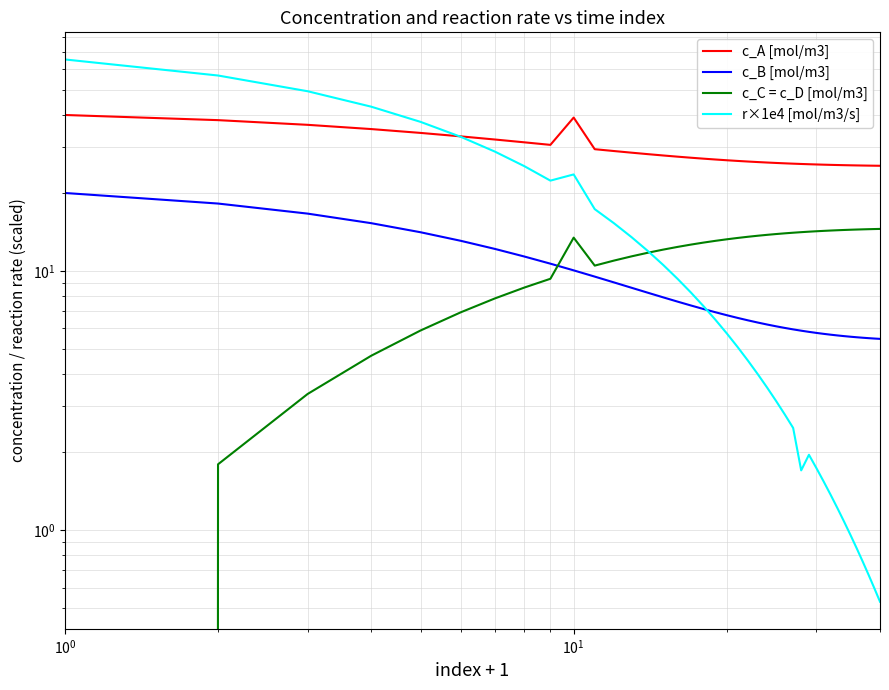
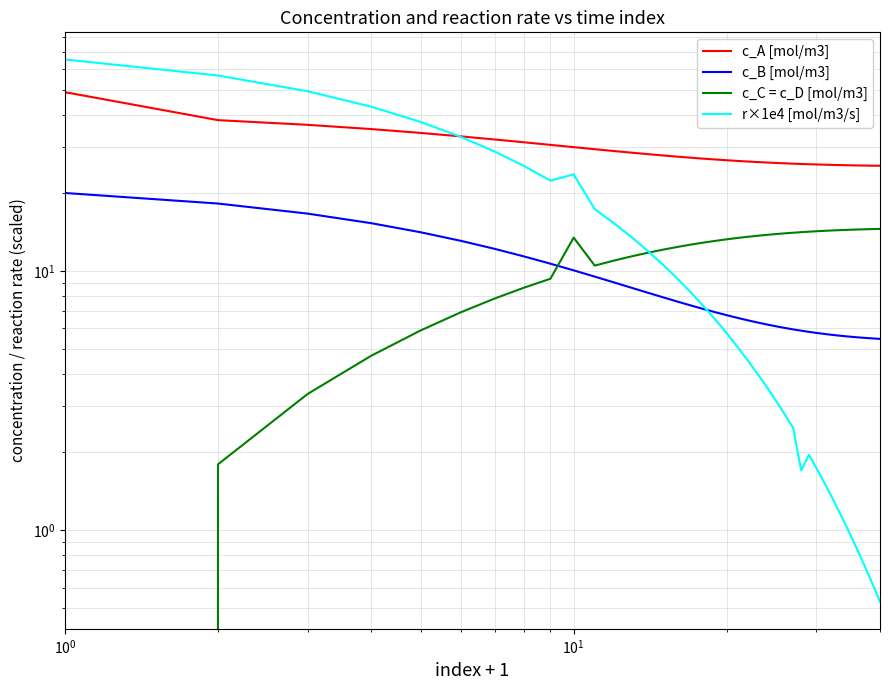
  {
    "c_A [mol/m3]": {
-     "10^0": 40,
-     "10^1": 39
+     "10^0": 49,
+     "10^1": 30
    },
    "c_B [mol/m3]": {
      "10^0": 20,
      "10^1": 10
    },
    "c_C = c_D [mol/m3]": {
      "10^1": 13
    },
    "r×1e4 [mol/m3/s]": {
      "10^0": 66,
      "10^1": 24
    }
  }
